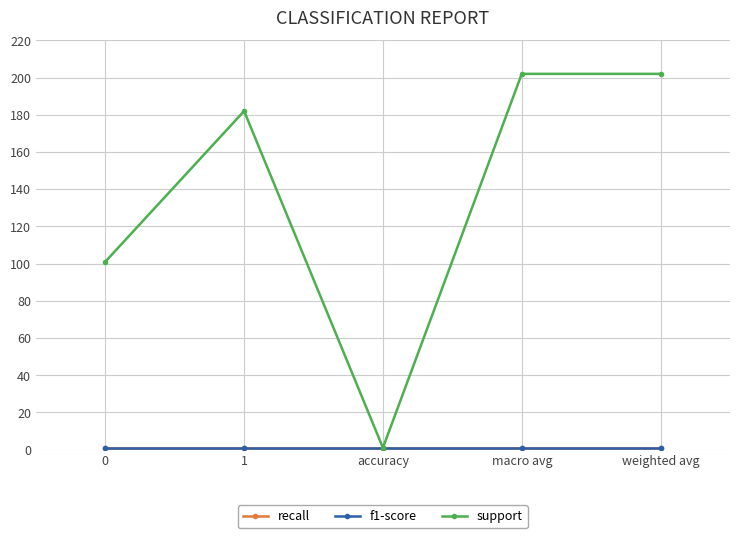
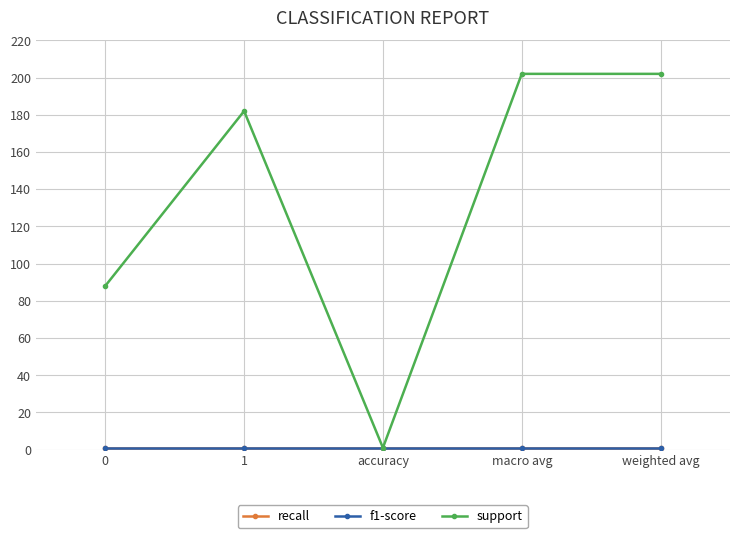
  {
    "f1-score": {
      "0": 1,
      "1": 1,
      "macro avg": 1,
      "weighted avg": 1
    },
    "support": {
-     "0": 101,
+     "0": 88,
      "1": 182,
      "macro avg": 202,
      "weighted avg": 202
    }
  }
